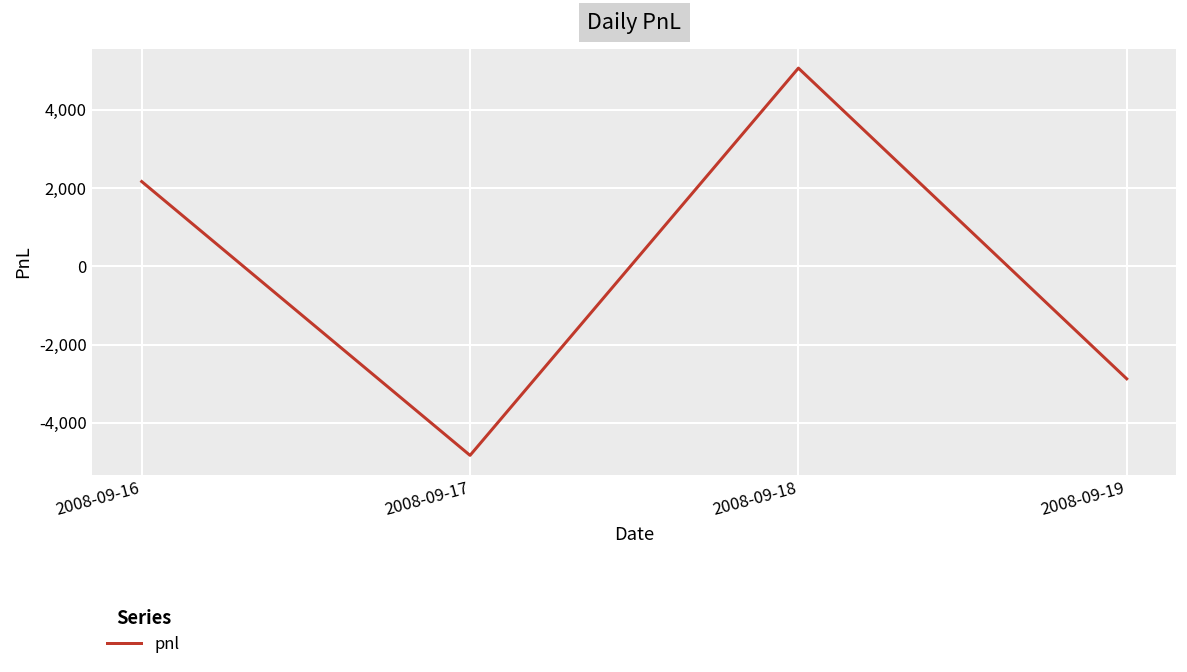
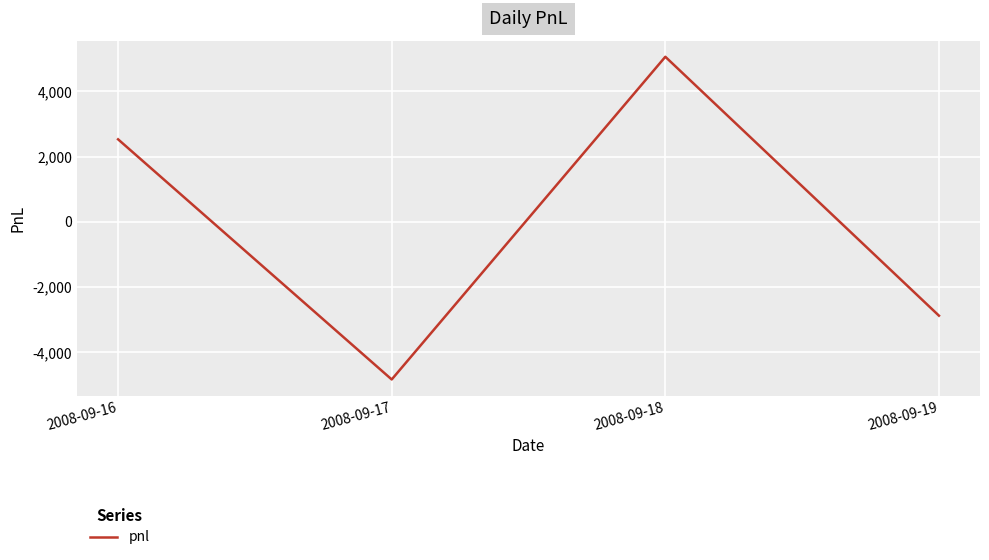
  {
-   "2008-09-16": "2,200",
+   "2008-09-16": "2,500",
    "2008-09-17": "-4,800",
    "2008-09-18": "5,100",
    "2008-09-19": "-2,900"
  }
